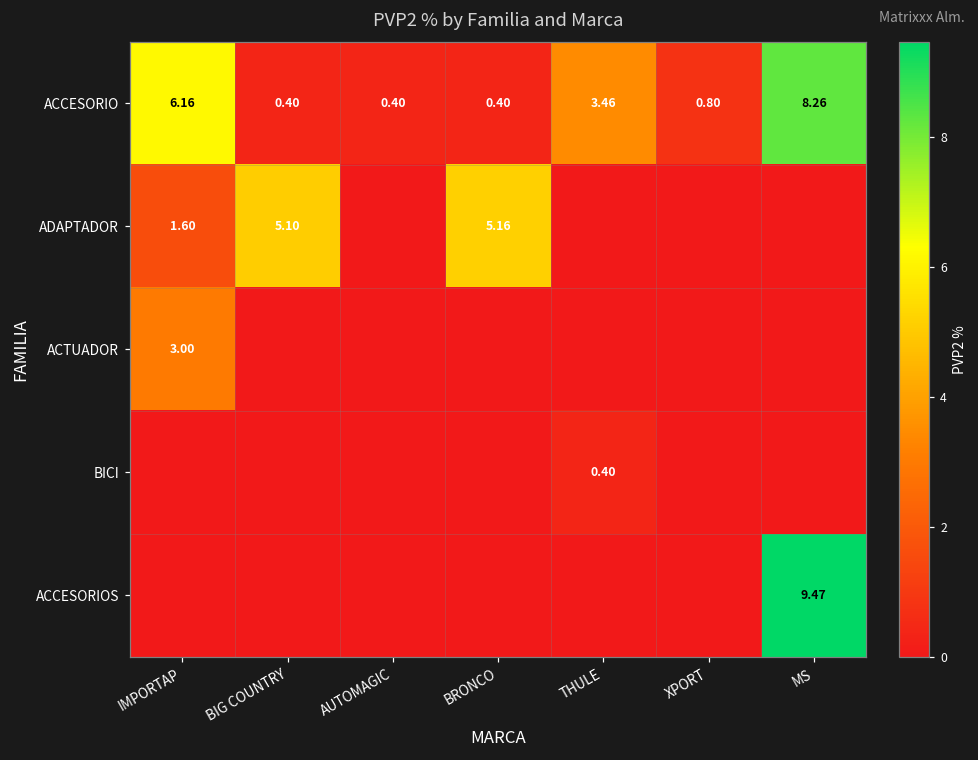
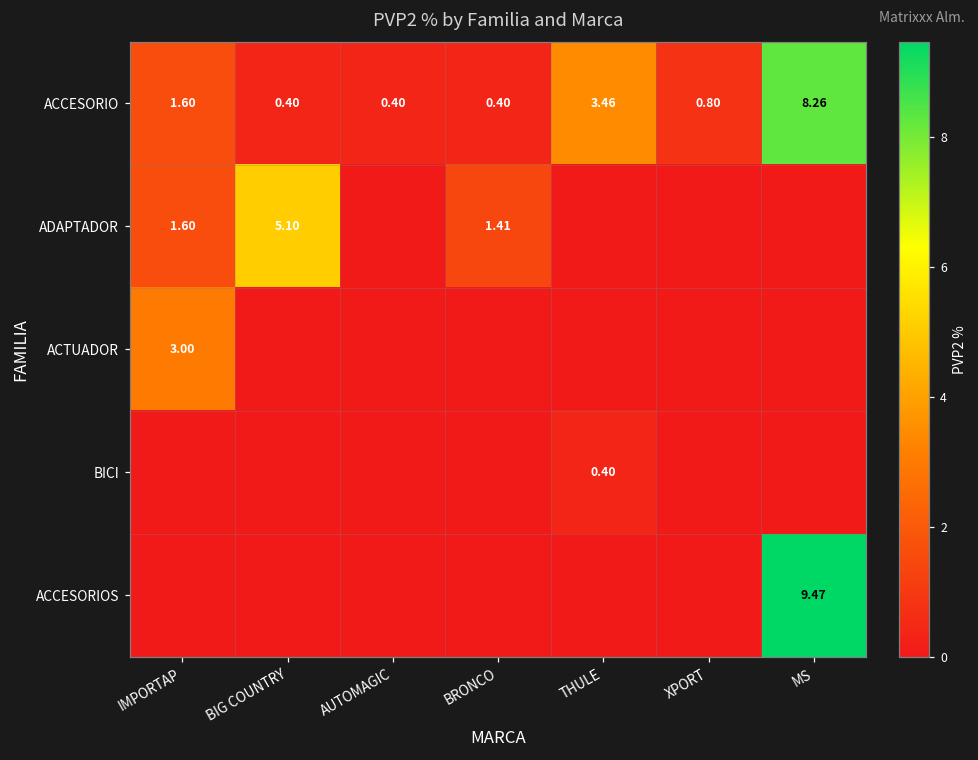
  {
    "ACCESORIO": {
-     "IMPORTAP": 6.16,
+     "IMPORTAP": 1.60,
      "BIG COUNTRY": 0.40,
      "AUTOMAGIC": 0.40,
      "BRONCO": 0.40,
      "THULE": 3.46,
      "XPORT": 0.80,
      "MS": 8.26
    },
    "ADAPTADOR": {
      "IMPORTAP": 1.60,
      "BIG COUNTRY": 5.10,
-     "BRONCO": 5.16
+     "BRONCO": 1.41
    },
    "ACTUADOR": {
      "IMPORTAP": 3.00
    },
    "BICI": {
      "THULE": 0.40
    },
    "ACCESORIOS": {
      "MS": 9.47
    }
  }
